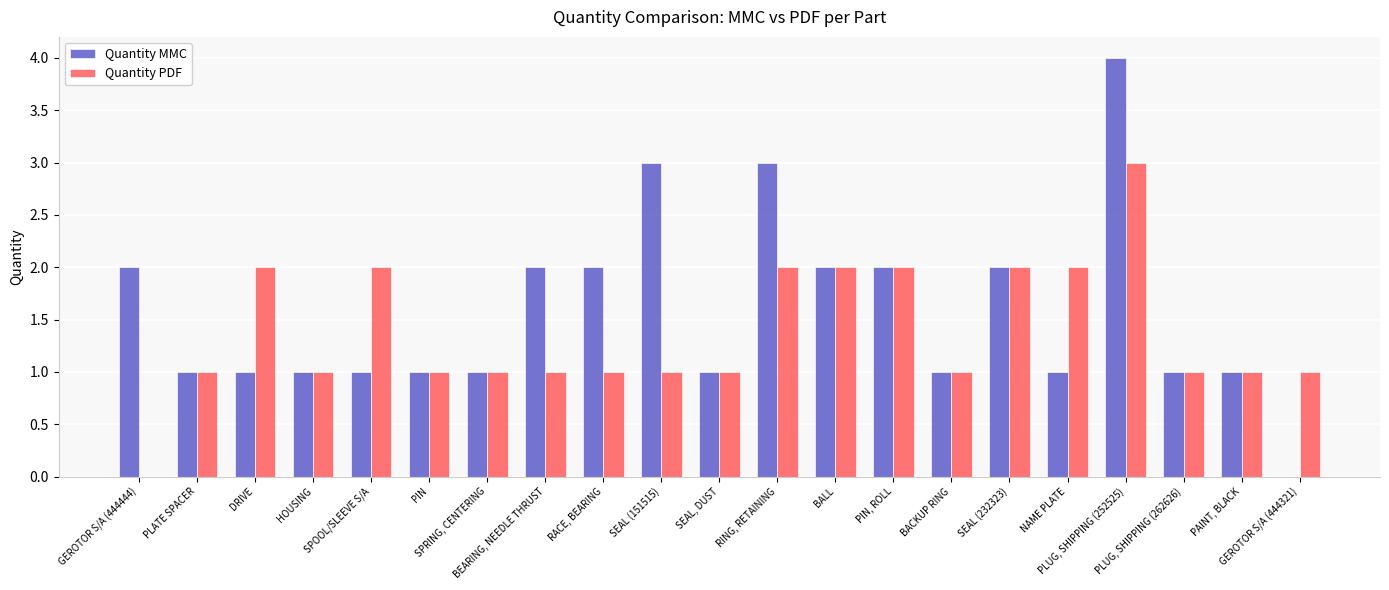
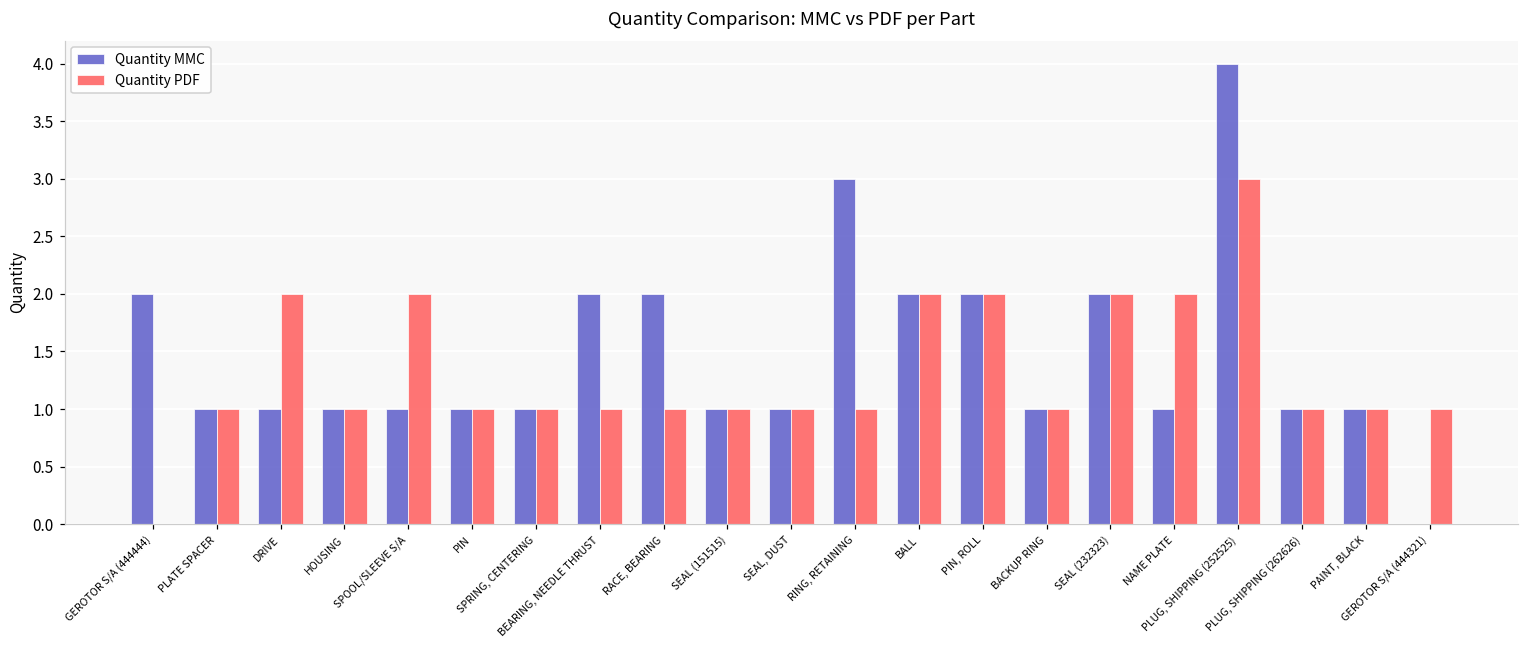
  {
    "Quantity MMC": {
      "GEROTOR S/A (444444)": 2,
      "PLATE SPACER": 1,
      "DRIVE": 1,
      "HOUSING": 1,
      "SPOOL/SLEEVE S/A": 1,
      "PIN": 1,
      "SPRING, CENTERING": 1,
      "BEARING, NEEDLE THRUST": 2,
      "RACE, BEARING": 2,
-     "SEAL (151515)": 3,
+     "SEAL (151515)": 1,
      "SEAL, DUST": 1,
      "RING, RETAINING": 3,
      "BALL": 2,
      "PIN, ROLL": 2,
      "BACKUP RING": 1,
      "SEAL (232323)": 2,
      "NAME PLATE": 1,
      "PLUG, SHIPPING (252525)": 4,
      "PLUG, SHIPPING (262626)": 1,
      "PAINT, BLACK": 1,
      "GEROTOR S/A (444321)": 0
    },
    "Quantity PDF": {
      "GEROTOR S/A (444444)": 0,
      "PLATE SPACER": 1,
      "DRIVE": 2,
      "HOUSING": 1,
      "SPOOL/SLEEVE S/A": 2,
      "PIN": 1,
      "SPRING, CENTERING": 1,
      "BEARING, NEEDLE THRUST": 1,
      "RACE, BEARING": 1,
      "SEAL (151515)": 1,
      "SEAL, DUST": 1,
-     "RING, RETAINING": 2,
+     "RING, RETAINING": 1,
      "BALL": 2,
      "PIN, ROLL": 2,
      "BACKUP RING": 1,
      "SEAL (232323)": 2,
      "NAME PLATE": 2,
      "PLUG, SHIPPING (252525)": 3,
      "PLUG, SHIPPING (262626)": 1,
      "PAINT, BLACK": 1,
      "GEROTOR S/A (444321)": 1
    }
  }
